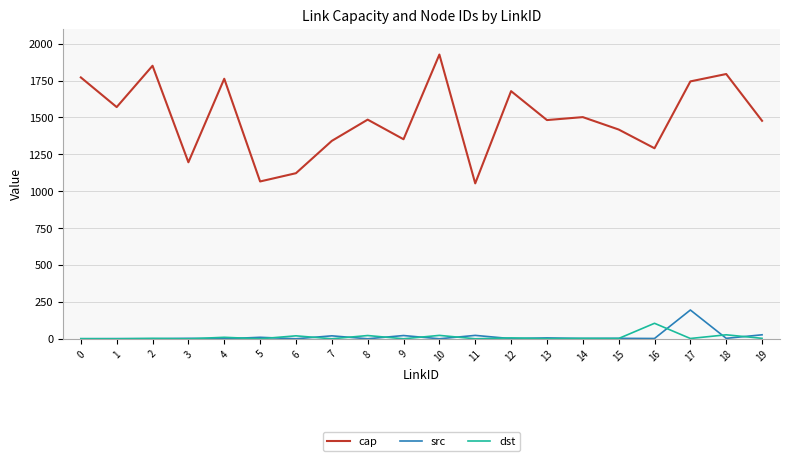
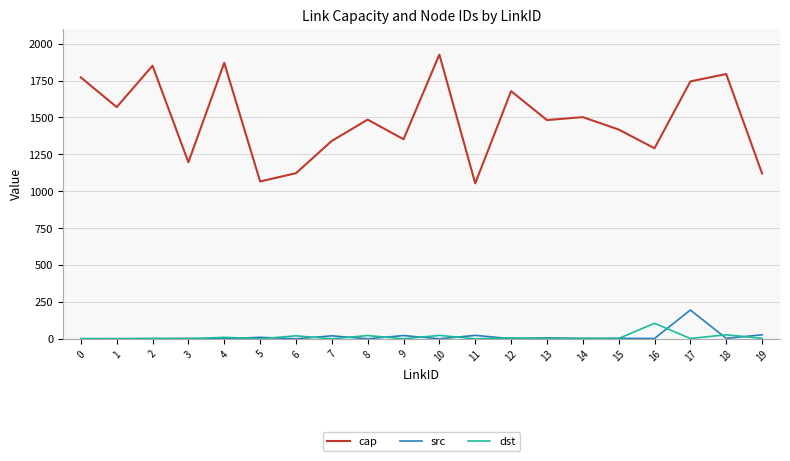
  {
    "cap": {
      "0": 1770,
      "1": 1570,
      "2": 1850,
      "3": 1200,
-     "4": 1760,
+     "4": 1870,
      "5": 1070,
      "6": 1120,
      "7": 1340,
      "8": 1490,
      "9": 1350,
      "10": 1930,
      "11": 1050,
      "12": 1680,
      "13": 1480,
      "14": 1500,
      "15": 1420,
      "16": 1290,
      "17": 1740,
      "18": 1790,
-     "19": 1480
+     "19": 1120
    },
    "src": {
      "6": 0,
      "7": 20,
      "8": 0,
      "9": 20,
      "10": 0,
      "11": 20,
      "16": 0,
      "17": 200,
      "18": 0,
      "19": 30
    },
    "dst": {
      "6": 20,
      "7": 0,
      "8": 20,
      "9": 0,
      "10": 20,
      "11": 0,
      "16": 110,
      "17": 0,
      "18": 30,
      "19": 0
    }
  }
